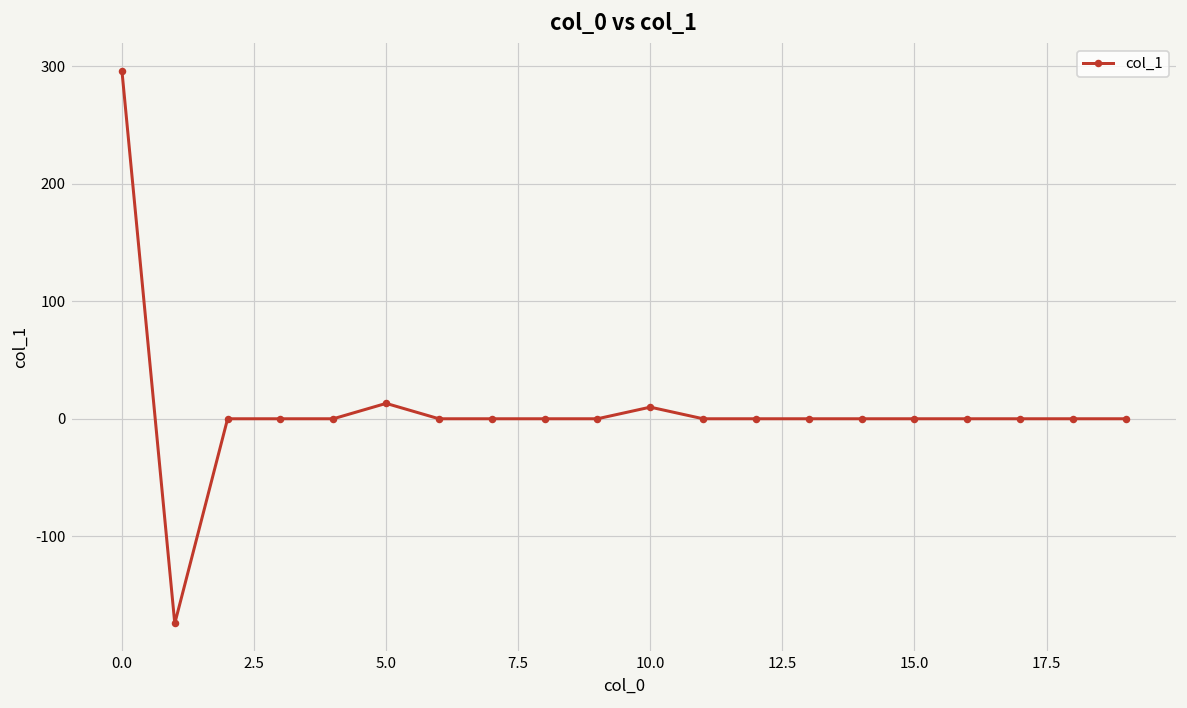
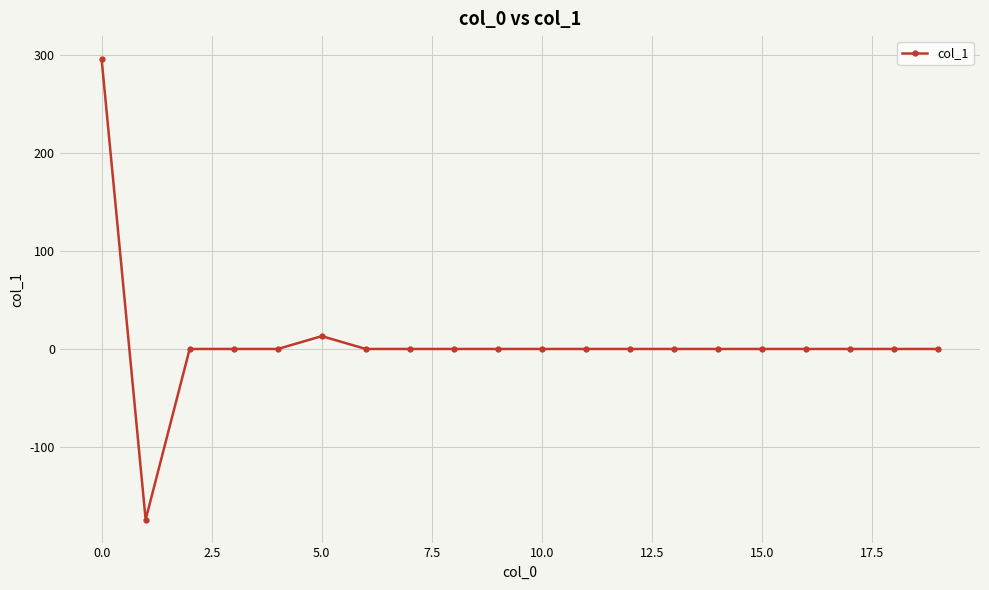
  {
    "0.0": 300,
    "5.0": 10,
-   "10.0": 10,
+   "10.0": 0,
    "15.0": 0
  }
